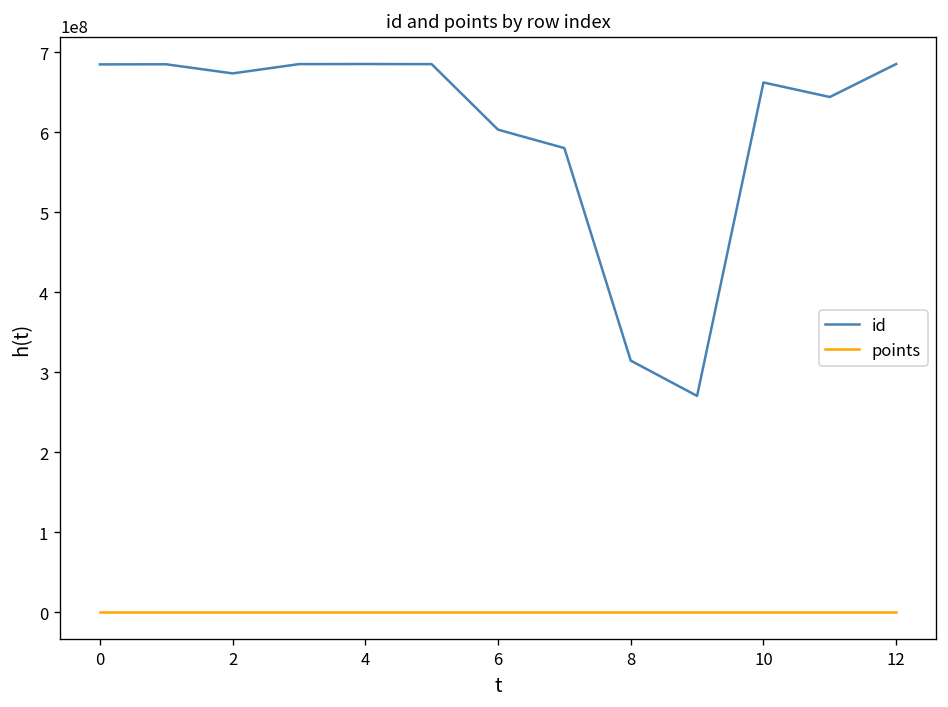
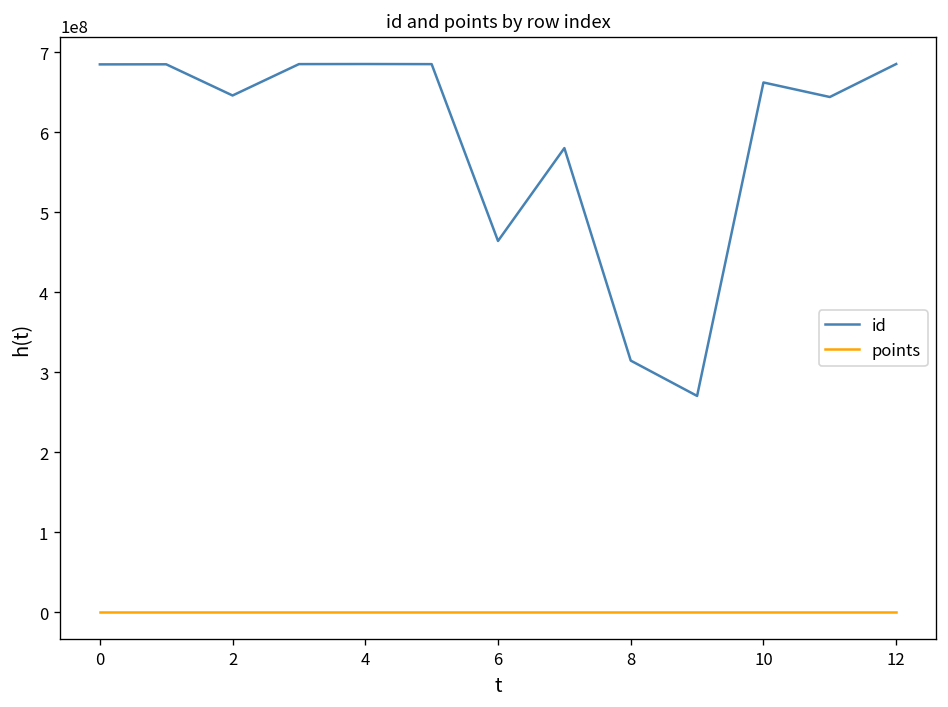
  {
    "id": {
      "0": 680000000,
-     "2": 670000000,
+     "2": 650000000,
      "4": 690000000,
-     "6": 600000000,
+     "6": 460000000,
      "8": 310000000,
      "10": 660000000,
      "12": 690000000
    },
    "points": {
      "0": 0,
      "2": 0,
      "4": 0,
      "6": 0,
      "8": 0,
      "10": 0,
      "12": 0
    }
  }
